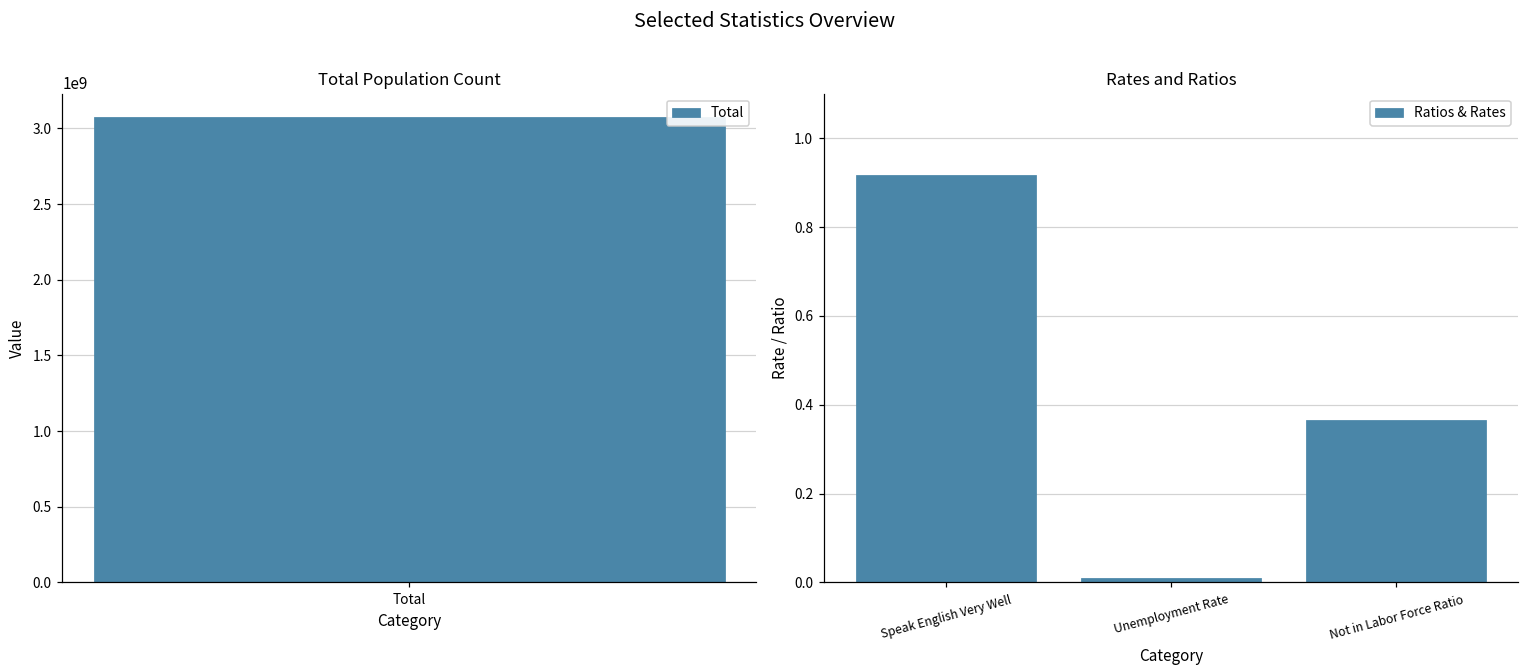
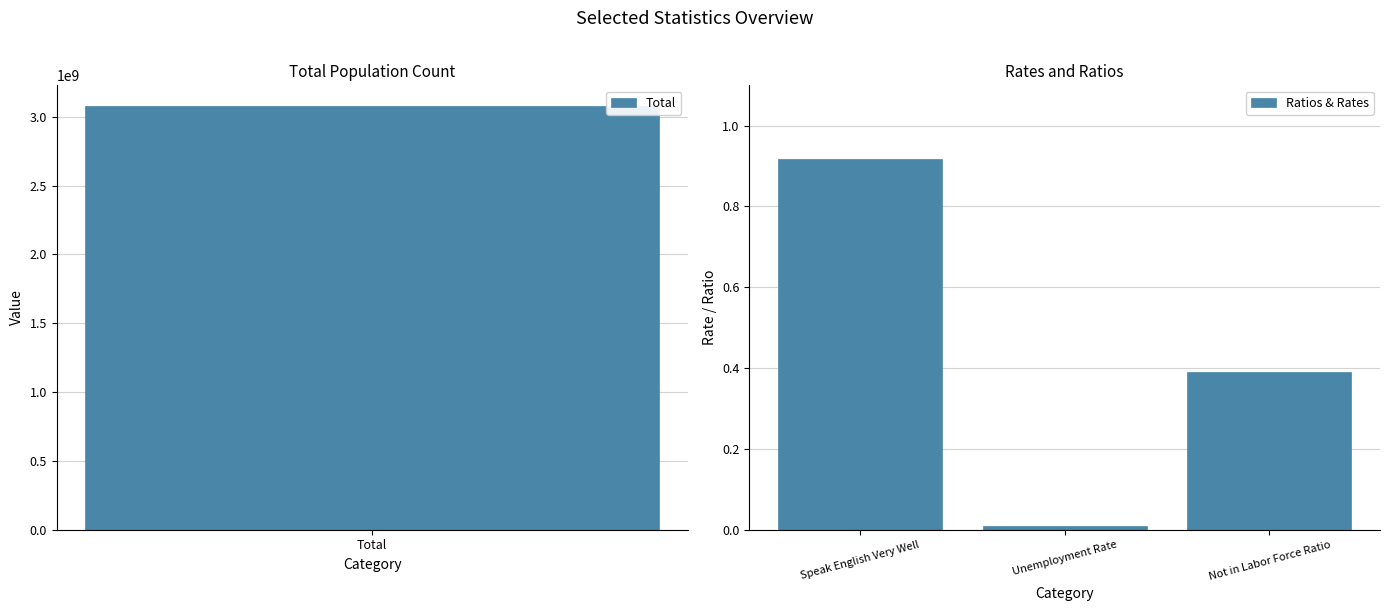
  {
    "Total Population Count": {
      "Total": 3080000000
    },
    "Rates and Ratios": {
      "Speak English Very Well": 0.92,
      "Unemployment Rate": 0.01,
-     "Not in Labor Force Ratio": 0.37
+     "Not in Labor Force Ratio": 0.39
    }
  }
